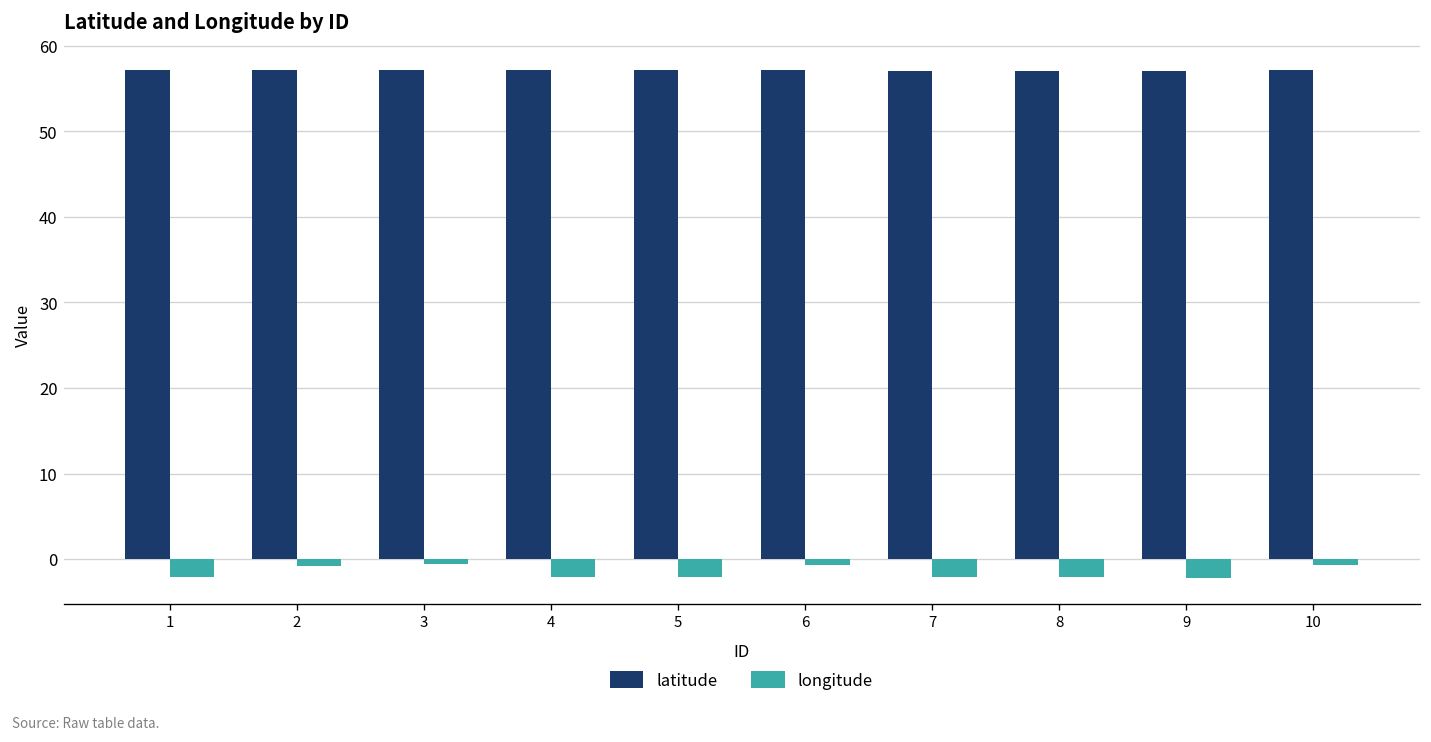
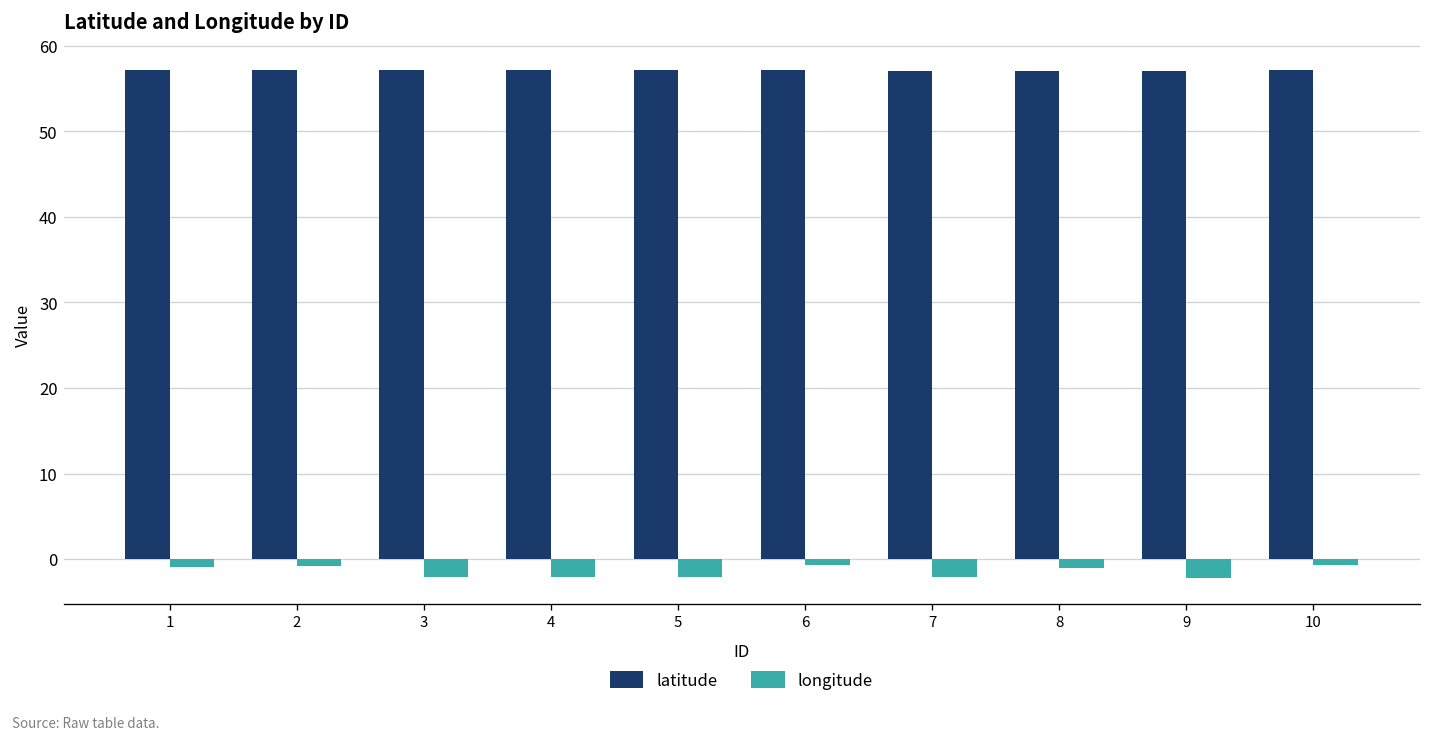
  {
    "latitude": {
      "1": 57,
      "2": 57,
      "3": 57,
      "4": 57,
      "5": 57,
      "6": 57,
      "7": 57,
      "8": 57,
      "9": 57,
      "10": 57
    },
    "longitude": {
-     "1": -2,
+     "1": -1,
      "2": -1,
-     "3": -1,
+     "3": -2,
      "4": -2,
      "5": -2,
      "6": -1,
      "7": -2,
-     "8": -2,
+     "8": -1,
      "9": -2,
      "10": -1
    }
  }
